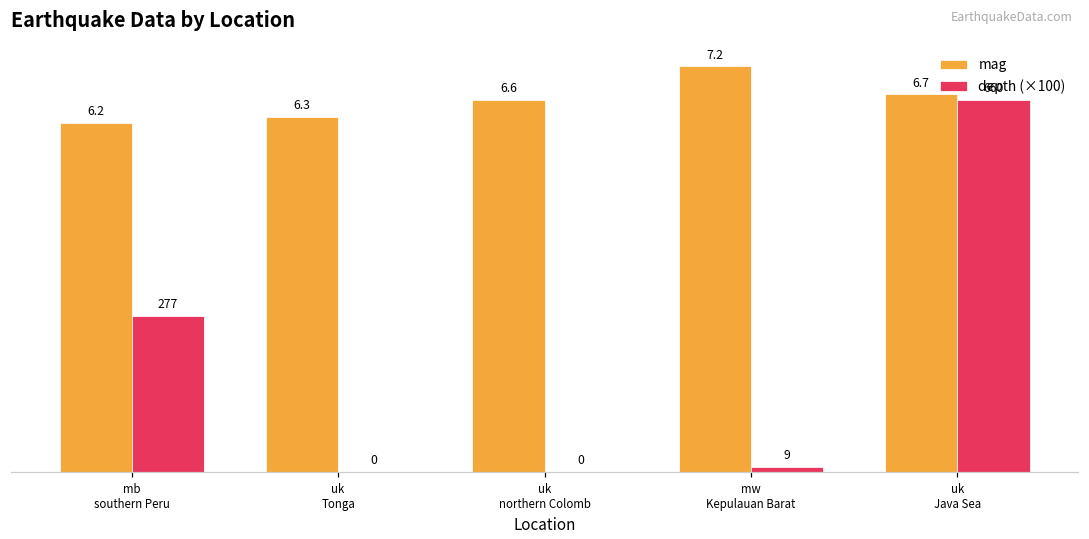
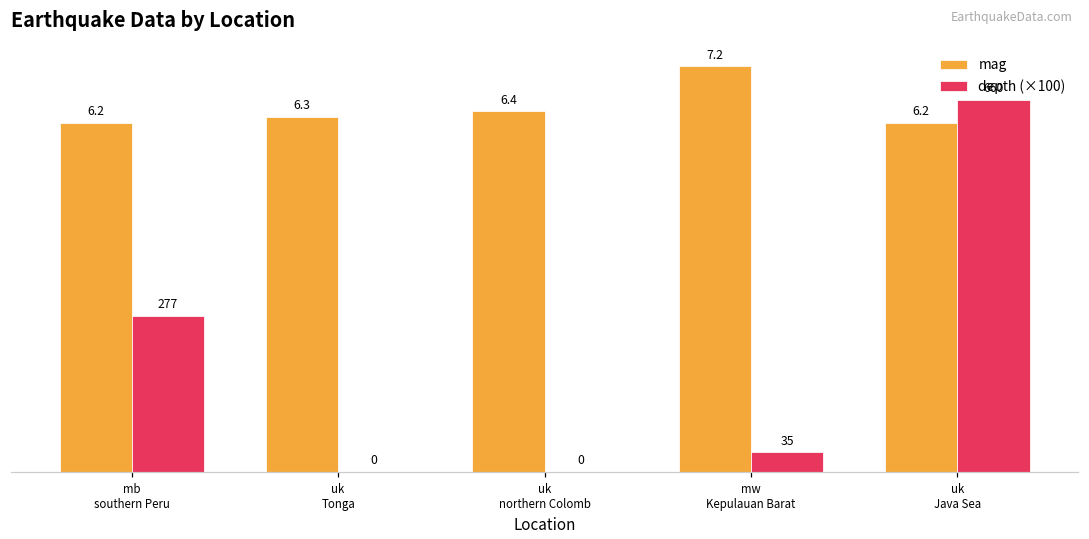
  {
    "mag": {
      "mb southern Peru": 6.2,
      "uk Tonga": 6.3,
-     "uk northern Colomb": 6.6,
+     "uk northern Colomb": 6.4,
      "mw Kepulauan Barat": 7.2,
-     "uk Java Sea": 6.7
+     "uk Java Sea": 6.2
    },
    "depth (×100)": {
      "uk Tonga": 0,
      "uk northern Colomb": 0,
-     "mw Kepulauan Barat": 9
+     "mw Kepulauan Barat": 35
    }
  }
